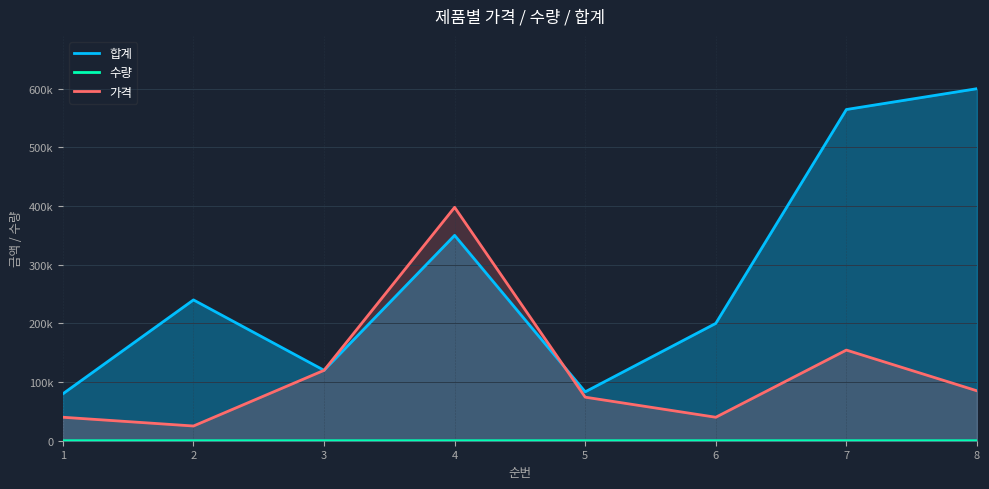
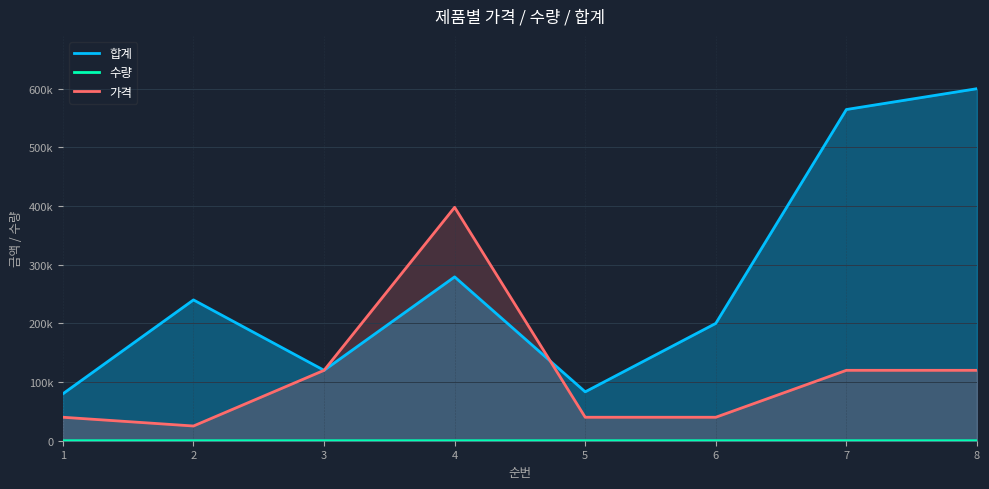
  {
    "합계": {
      "1": 80000,
      "2": 240000,
-     "4": 350000,
+     "4": 280000,
      "5": 80000,
      "6": 200000,
      "7": 560000,
      "8": 600000
    },
    "수량": {
      "1": 0,
      "2": 0,
      "3": 0,
      "4": 0,
      "5": 0,
      "6": 0,
      "7": 0,
      "8": 0
    },
    "가격": {
      "1": 40000,
      "2": 30000,
      "4": 400000,
-     "5": 70000,
+     "5": 40000,
      "6": 40000,
-     "7": 150000,
-     "8": 90000
+     "7": 120000,
+     "8": 120000
    }
  }
